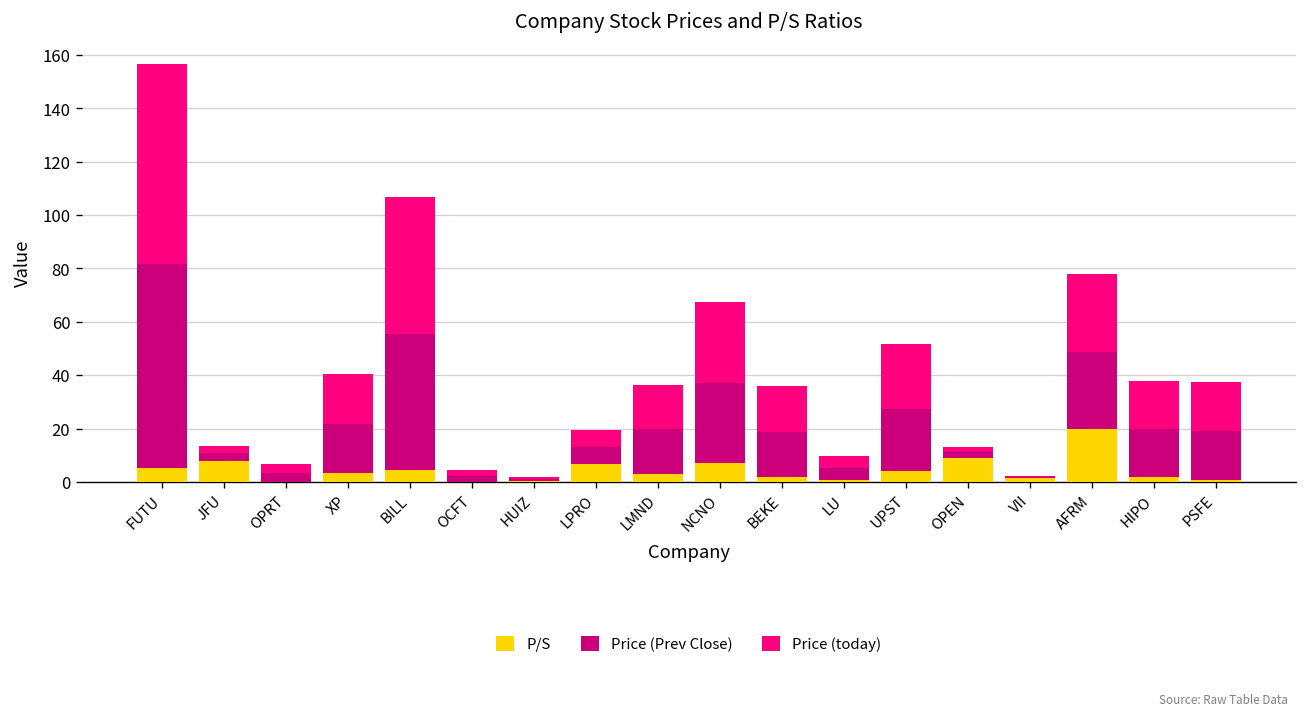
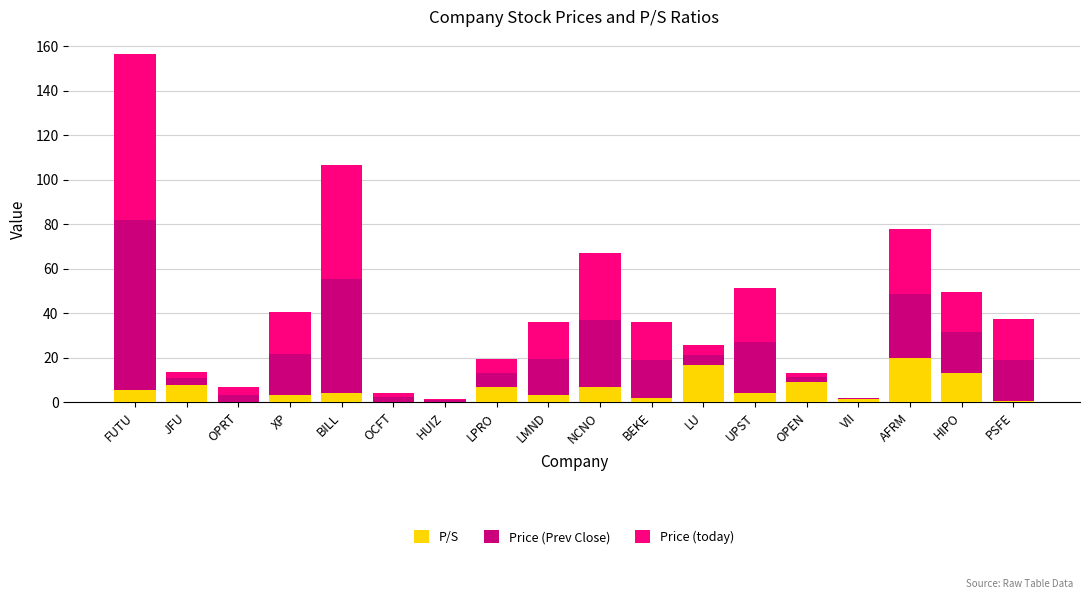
  {
    "P/S": {
      "FUTU": 5,
      "JFU": 8,
      "XP": 3,
      "BILL": 4,
      "LPRO": 7,
      "LMND": 3,
      "NCNO": 7,
      "BEKE": 2,
-     "LU": 1,
+     "LU": 17,
      "UPST": 4,
      "OPEN": 9,
      "VII": 2,
      "AFRM": 20,
-     "HIPO": 2
+     "HIPO": 13
    }
  }
